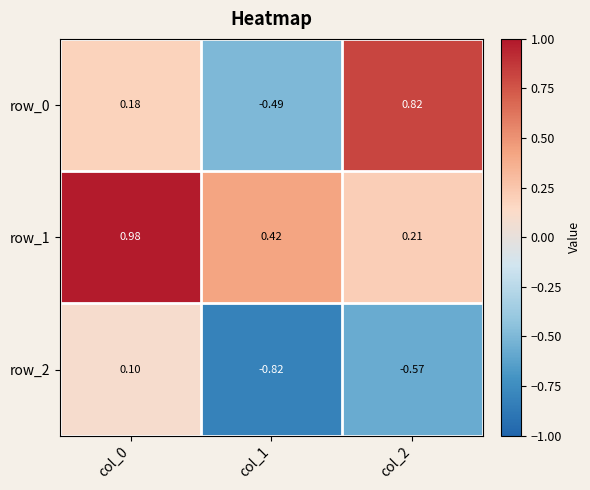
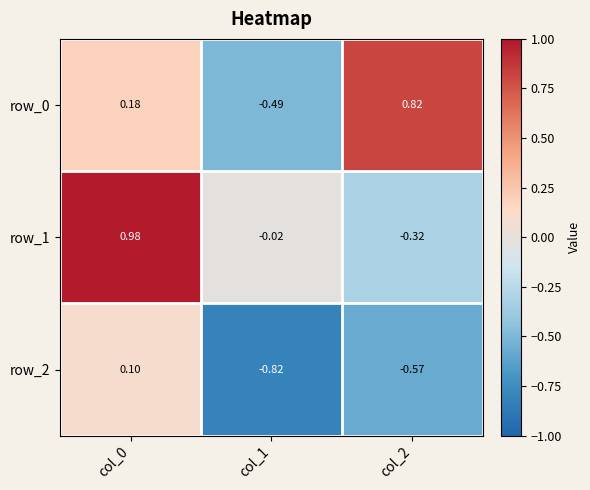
  {
    "row_0": {
      "col_0": 0.18,
      "col_1": -0.49,
      "col_2": 0.82
    },
    "row_1": {
      "col_0": 0.98,
-     "col_1": 0.42,
-     "col_2": 0.21
+     "col_1": -0.02,
+     "col_2": -0.32
    },
    "row_2": {
      "col_0": 0.10,
      "col_1": -0.82,
      "col_2": -0.57
    }
  }
